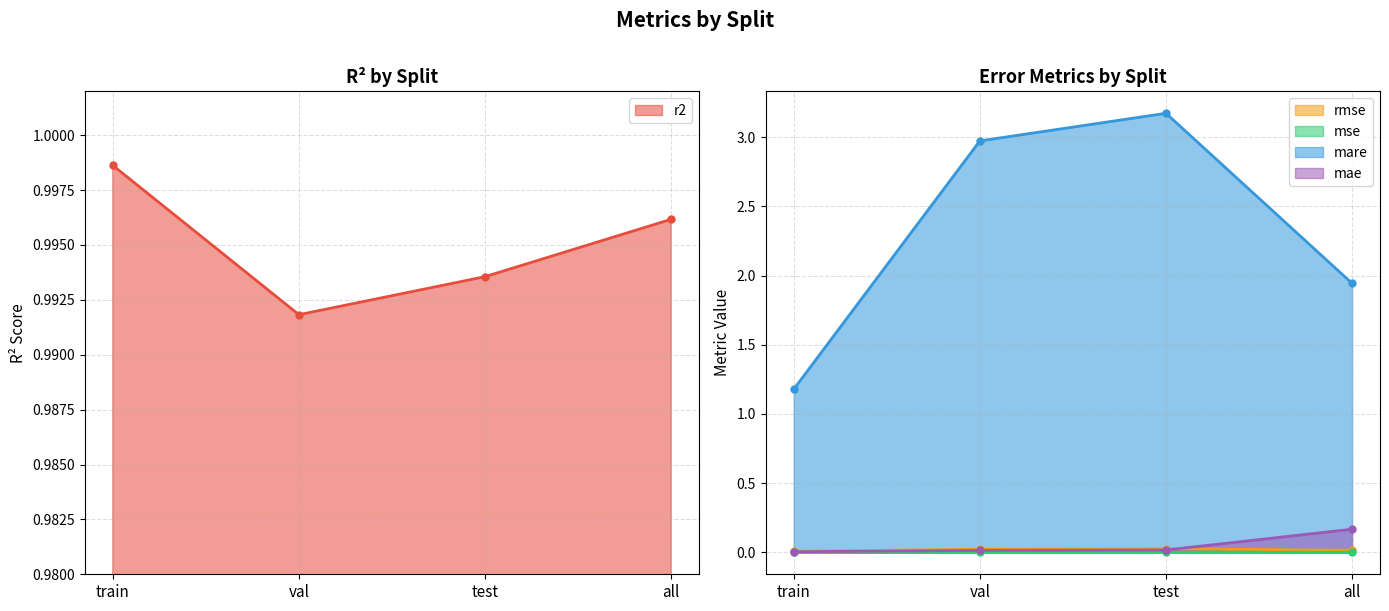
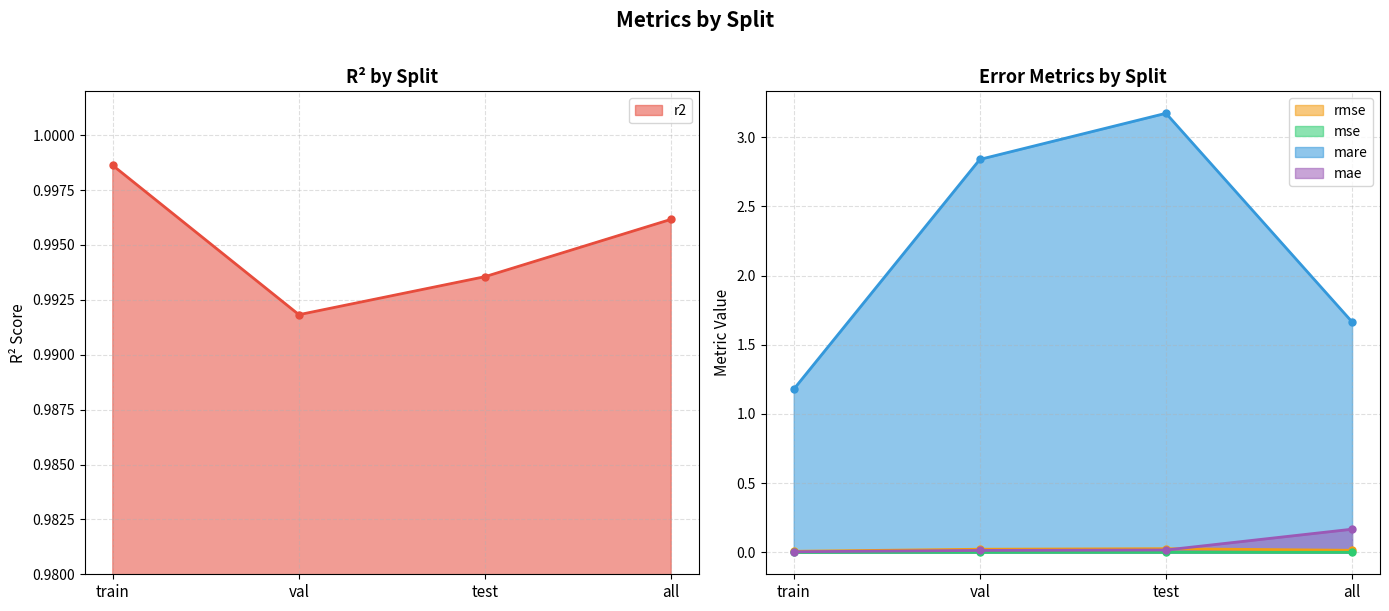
  {
    "R² by Split": {
      "train": 0.9986,
      "val": 0.9918,
      "test": 0.9936,
      "all": 0.9962
    },
    "Error Metrics by Split": {
      "mare": {
        "train": 1.18,
-       "val": 2.97,
+       "val": 2.84,
        "test": 3.17,
-       "all": 1.94
+       "all": 1.66
      },
      "mae": {
        "all": 0.17
      }
    }
  }
